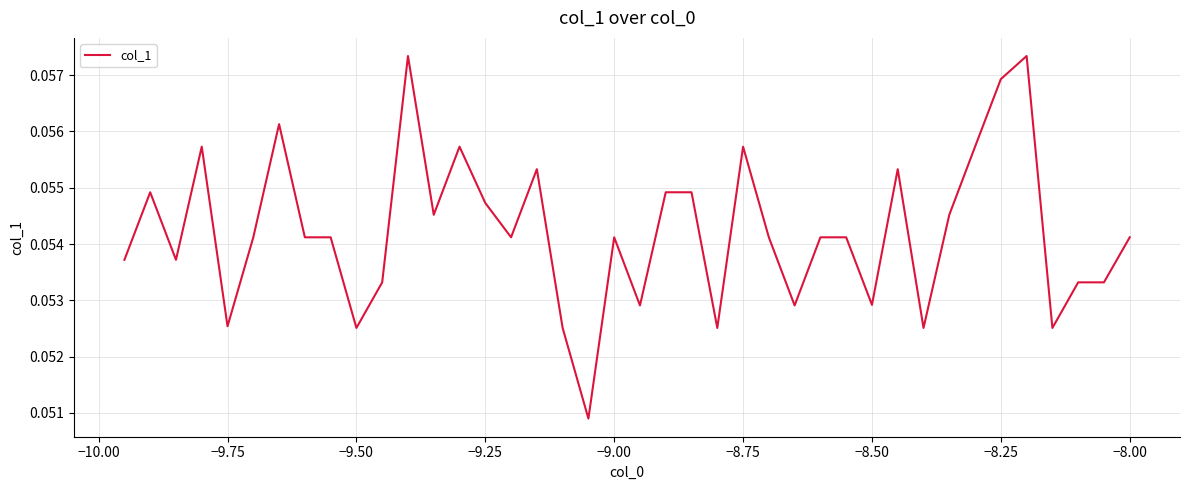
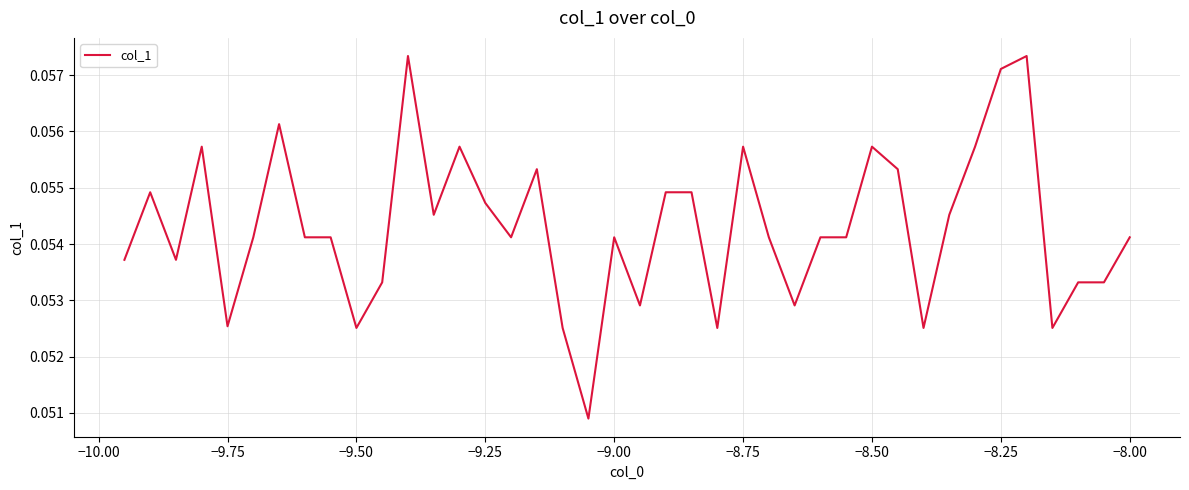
  {
    "−9.75": 0.0525,
    "−9.50": 0.0525,
    "−9.25": 0.0547,
    "−9.00": 0.0541,
    "−8.75": 0.0557,
-   "−8.50": 0.0529,
-   "−8.25": 0.0569,
+   "−8.50": 0.0557,
+   "−8.25": 0.0571,
    "−8.00": 0.0541
  }
